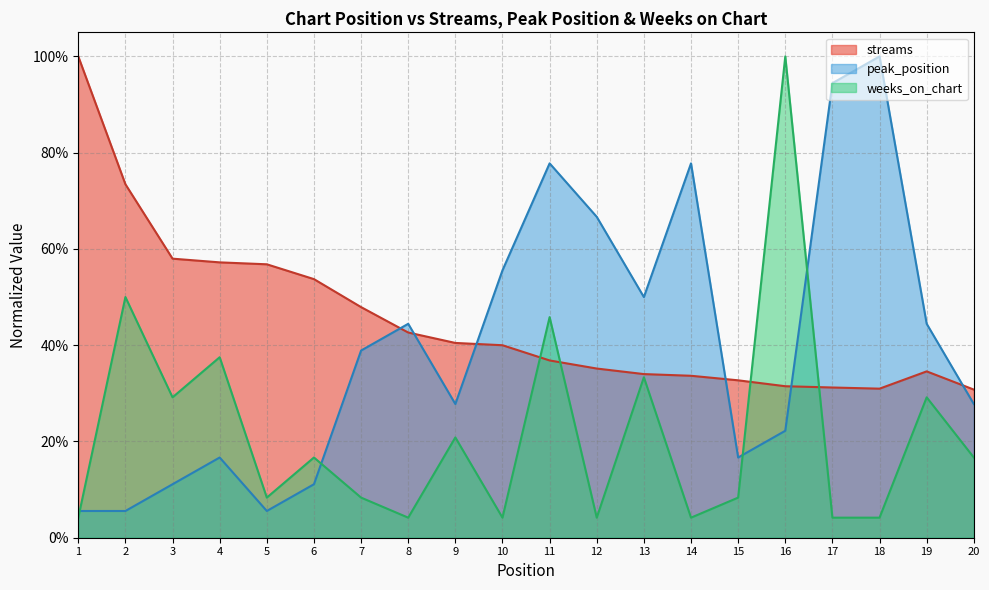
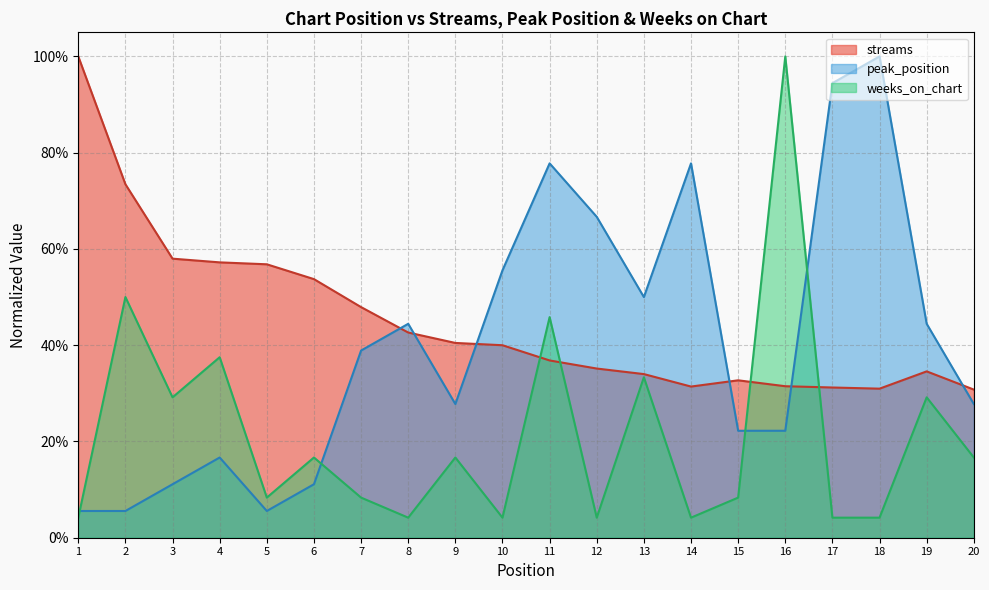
  {
    "streams": {
      "1": "100%",
      "2": "73%",
      "3": "58%",
      "4": "57%",
      "5": "57%",
      "6": "54%",
      "7": "48%",
      "8": "43%",
      "9": "40%",
      "10": "40%",
      "11": "37%",
      "12": "35%",
      "13": "34%",
-     "14": "34%",
+     "14": "31%",
      "15": "33%",
      "16": "31%",
      "17": "31%",
      "18": "31%",
      "19": "35%",
      "20": "31%"
    },
    "peak_position": {
      "1": "6%",
      "2": "6%",
      "3": "11%",
      "4": "17%",
      "5": "6%",
      "6": "11%",
      "7": "39%",
      "8": "44%",
      "9": "28%",
      "10": "56%",
      "11": "78%",
      "12": "67%",
      "13": "50%",
      "14": "78%",
-     "15": "17%",
+     "15": "22%",
      "16": "22%",
      "19": "44%",
      "20": "28%"
    },
    "weeks_on_chart": {
      "1": "4%",
      "2": "50%",
      "3": "29%",
      "4": "38%",
      "5": "8%",
      "6": "17%",
      "7": "8%",
      "8": "4%",
-     "9": "21%",
+     "9": "17%",
      "10": "4%",
      "11": "46%",
      "12": "4%",
      "13": "33%",
      "14": "4%",
      "15": "8%",
      "16": "100%",
      "17": "4%",
      "18": "4%",
      "19": "29%",
      "20": "17%"
    }
  }
